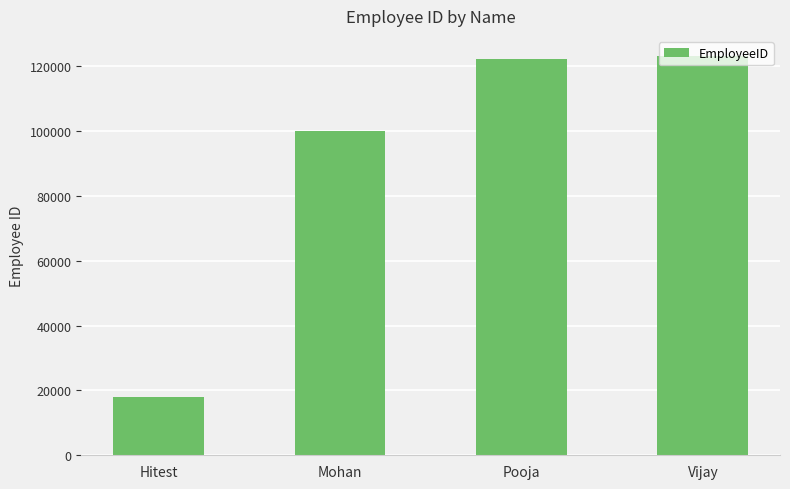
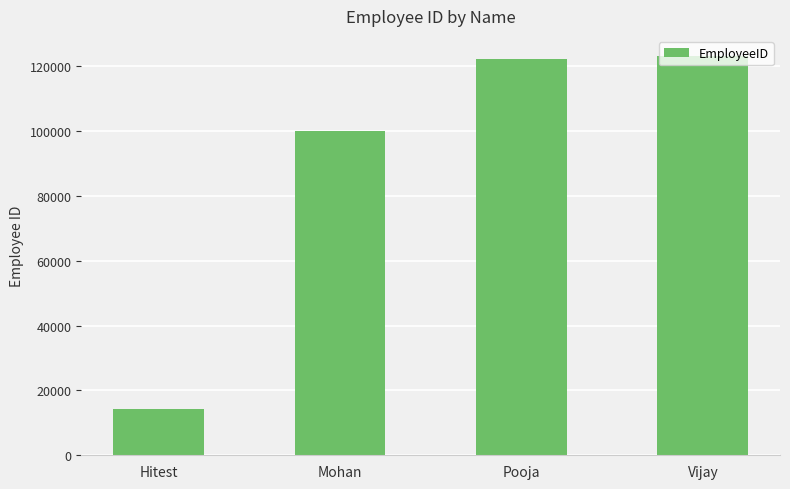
  {
-   "Hitest": 18000,
+   "Hitest": 14000,
    "Mohan": 100000,
    "Pooja": 122000
  }
